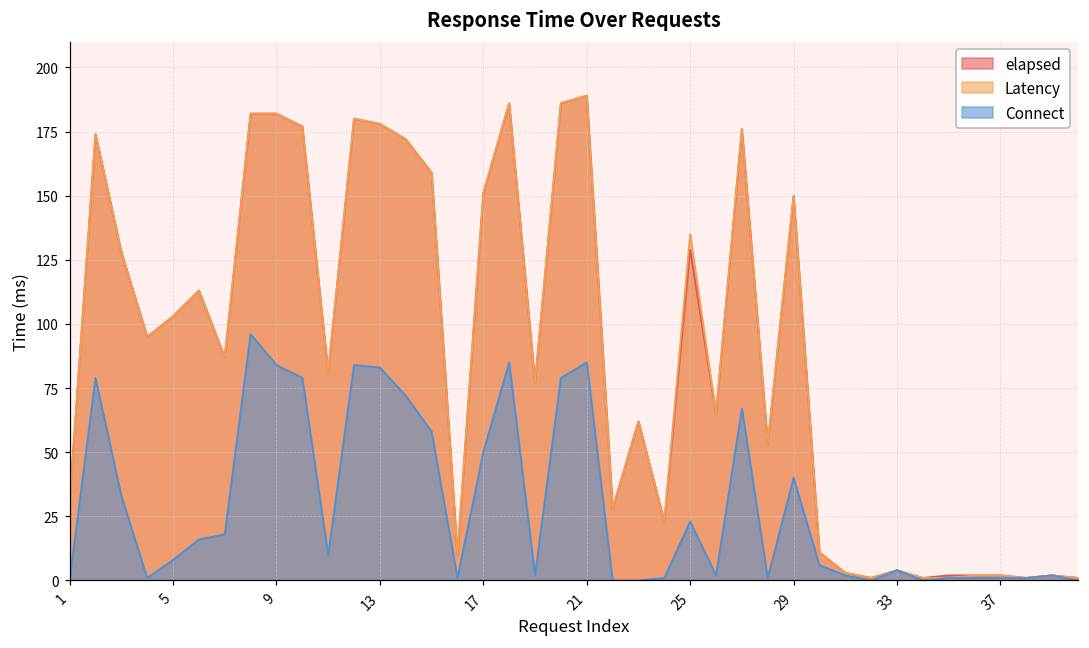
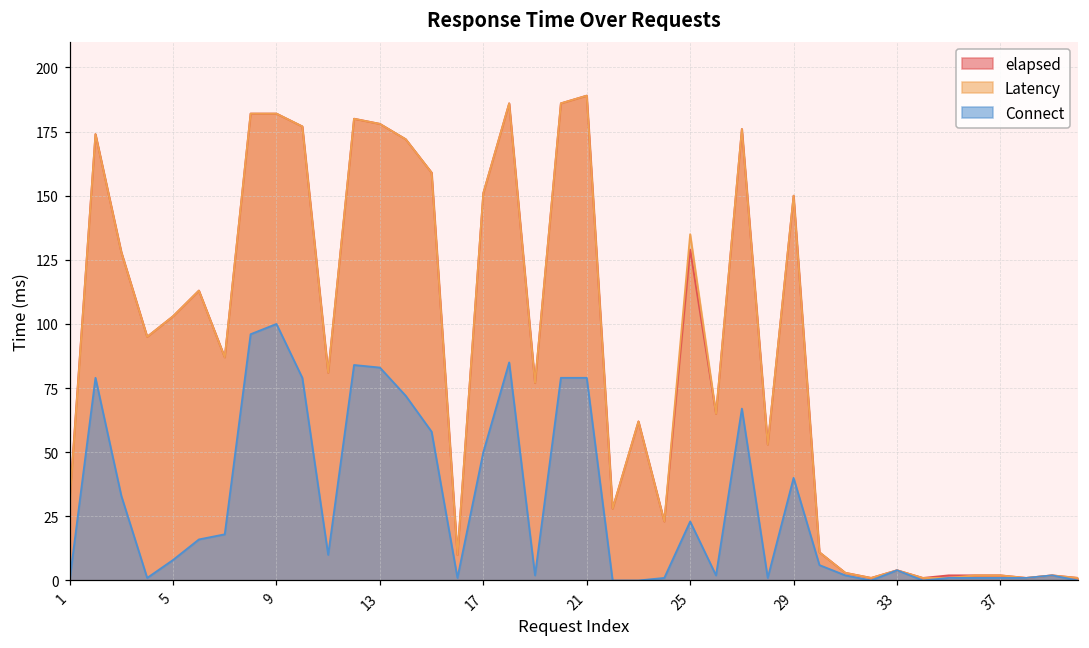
  {
    "elapsed": {
      "25": 129
    },
    "Latency": {
      "25": 135
    },
    "Connect": {
      "1": 0,
      "5": 8,
-     "9": 84,
+     "9": 100,
      "13": 83,
      "17": 50,
-     "21": 85,
+     "21": 79,
      "25": 23,
      "29": 40
    }
  }
